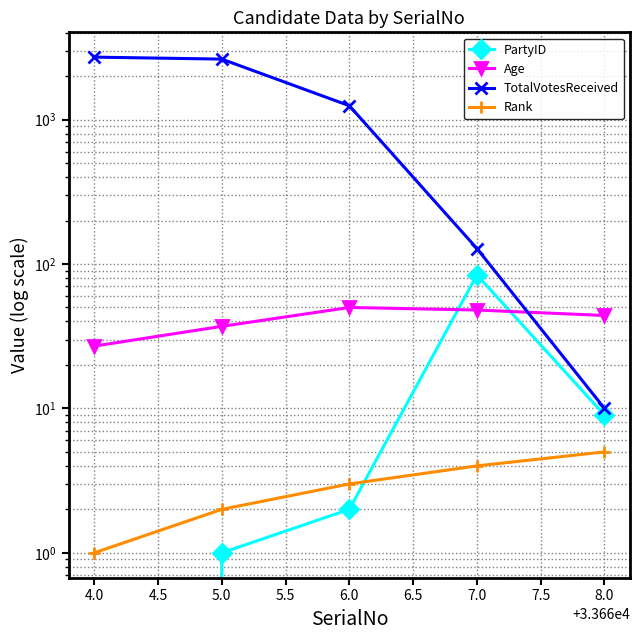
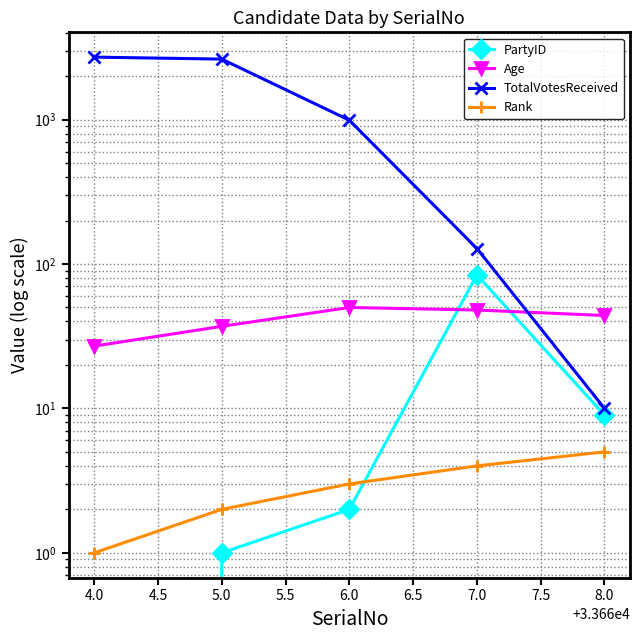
  {
    "PartyID": {
      "5.0": 1,
      "6.0": 2,
      "7.0": 80,
      "8.0": 9
    },
    "Age": {
      "4.0": 27,
      "5.0": 37,
      "6.0": 50,
      "7.0": 48,
      "8.0": 44
    },
    "TotalVotesReceived": {
      "4.0": 2700,
      "5.0": 2600,
-     "6.0": 1200,
+     "6.0": 1000,
      "7.0": 130,
      "8.0": 10
    },
    "Rank": {
      "4.0": 1,
      "5.0": 2,
      "6.0": 3,
      "7.0": 4,
      "8.0": 5
    }
  }
